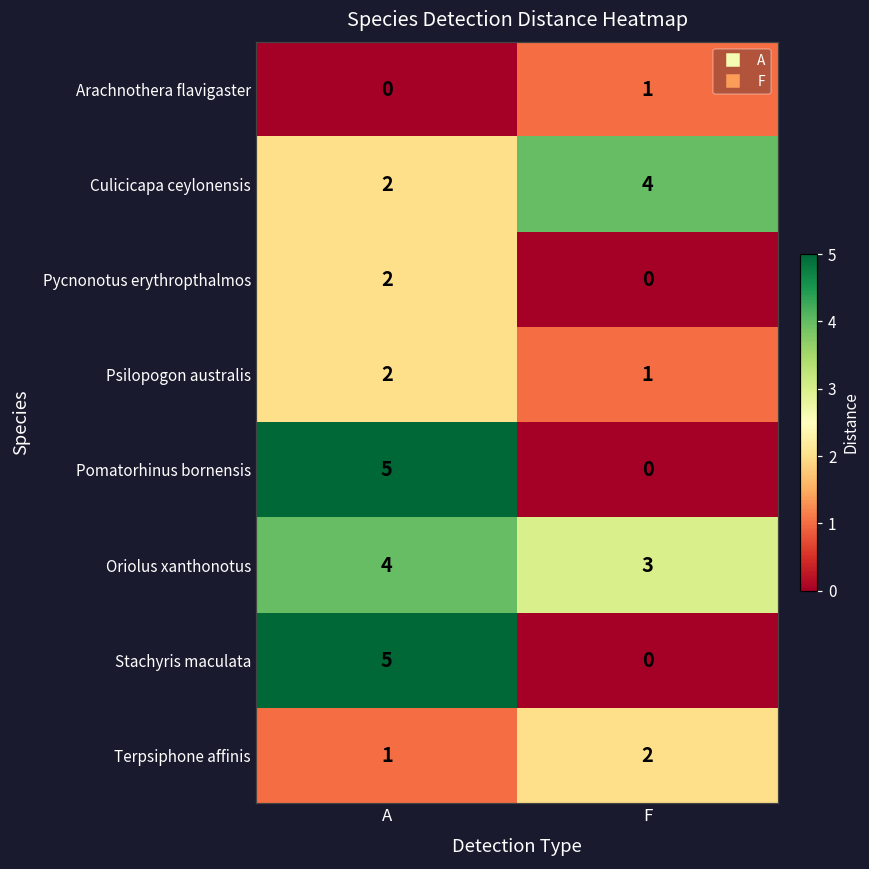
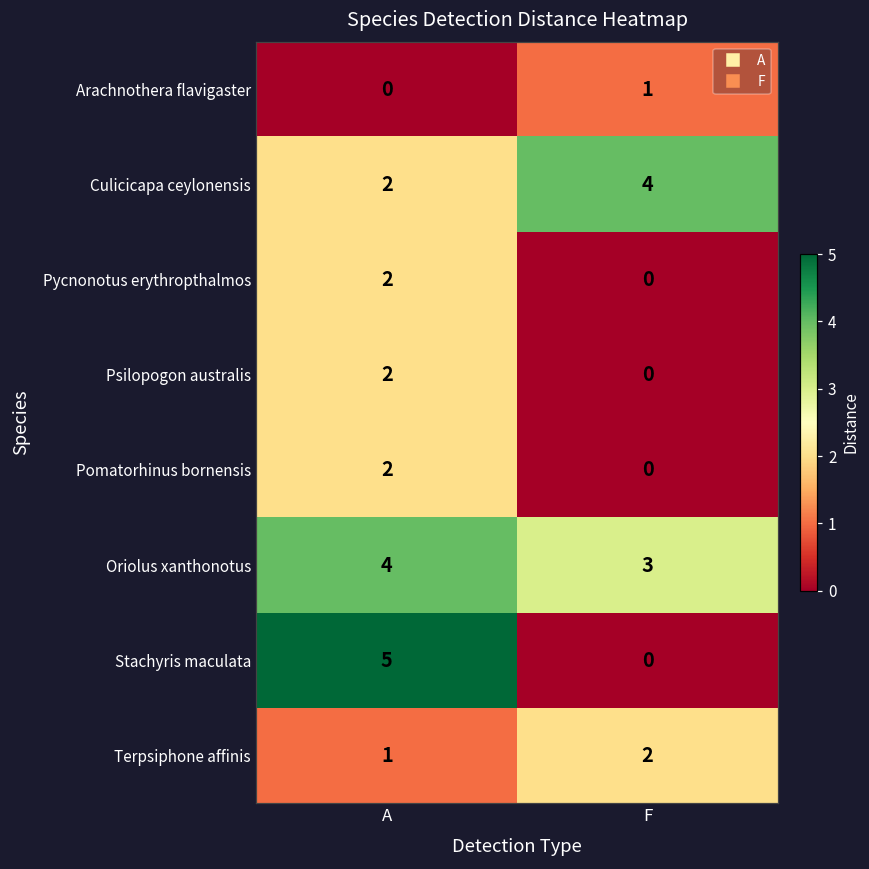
  {
    "Arachnothera flavigaster": {
      "A": 0,
      "F": 1
    },
    "Culicicapa ceylonensis": {
      "A": 2,
      "F": 4
    },
    "Pycnonotus erythropthalmos": {
      "A": 2,
      "F": 0
    },
    "Psilopogon australis": {
      "A": 2,
-     "F": 1
+     "F": 0
    },
    "Pomatorhinus bornensis": {
-     "A": 5,
+     "A": 2,
      "F": 0
    },
    "Oriolus xanthonotus": {
      "A": 4,
      "F": 3
    },
    "Stachyris maculata": {
      "A": 5,
      "F": 0
    },
    "Terpsiphone affinis": {
      "A": 1,
      "F": 2
    }
  }
